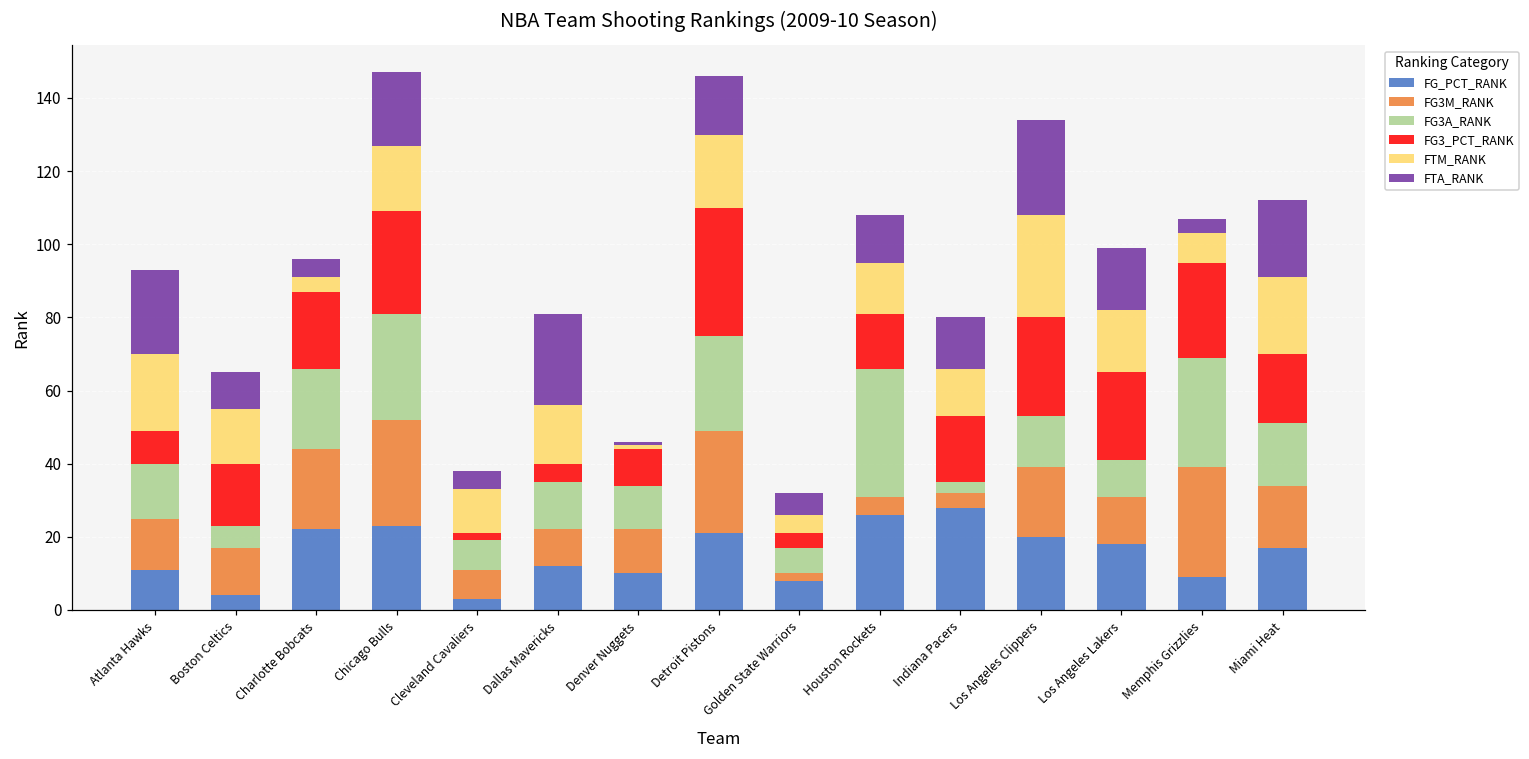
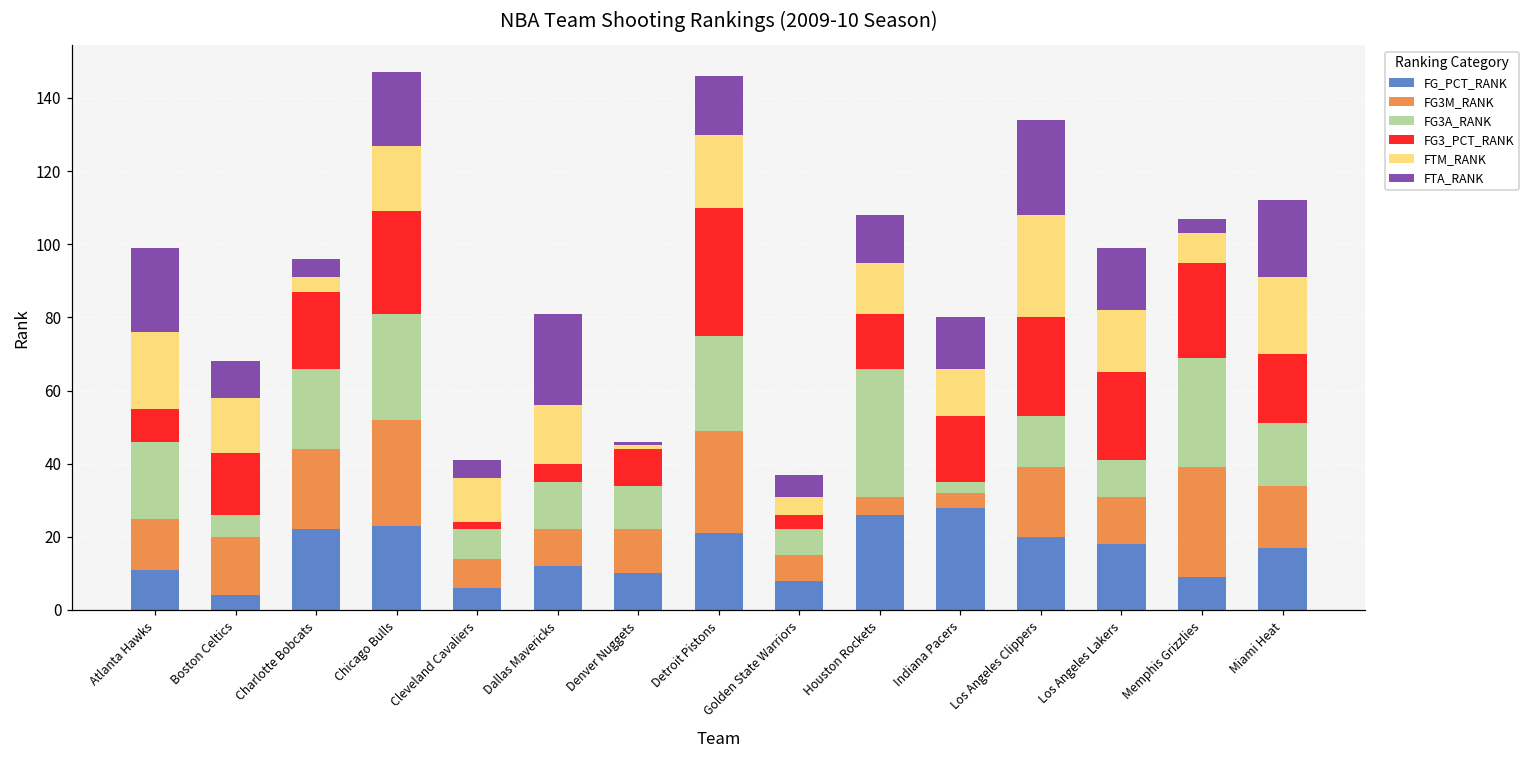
  {
    "FG_PCT_RANK": {
      "Atlanta Hawks": 11,
      "Boston Celtics": 4,
      "Charlotte Bobcats": 22,
      "Chicago Bulls": 23,
-     "Cleveland Cavaliers": 3,
+     "Cleveland Cavaliers": 6,
      "Dallas Mavericks": 12,
      "Denver Nuggets": 10,
      "Detroit Pistons": 21,
      "Golden State Warriors": 8,
      "Houston Rockets": 26,
      "Indiana Pacers": 28,
      "Los Angeles Clippers": 20,
      "Los Angeles Lakers": 18,
      "Memphis Grizzlies": 9,
      "Miami Heat": 17
    },
    "FG3M_RANK": {
      "Atlanta Hawks": 14,
-     "Boston Celtics": 13,
+     "Boston Celtics": 16,
      "Charlotte Bobcats": 22,
      "Chicago Bulls": 29,
      "Cleveland Cavaliers": 8,
      "Dallas Mavericks": 10,
      "Denver Nuggets": 12,
      "Detroit Pistons": 28,
-     "Golden State Warriors": 2,
+     "Golden State Warriors": 7,
      "Houston Rockets": 5,
      "Indiana Pacers": 4,
      "Los Angeles Clippers": 19,
      "Los Angeles Lakers": 13,
      "Memphis Grizzlies": 30,
      "Miami Heat": 17
    },
    "FG3A_RANK": {
-     "Atlanta Hawks": 15,
+     "Atlanta Hawks": 21,
      "Boston Celtics": 6,
      "Charlotte Bobcats": 22,
      "Chicago Bulls": 29,
      "Cleveland Cavaliers": 8,
      "Dallas Mavericks": 13,
      "Denver Nuggets": 12,
      "Detroit Pistons": 26,
      "Golden State Warriors": 7,
      "Houston Rockets": 35,
      "Indiana Pacers": 3,
      "Los Angeles Clippers": 14,
      "Los Angeles Lakers": 10,
      "Memphis Grizzlies": 30,
      "Miami Heat": 17
    },
    "FG3_PCT_RANK": {
      "Atlanta Hawks": 9,
      "Boston Celtics": 17,
      "Charlotte Bobcats": 21,
      "Chicago Bulls": 28,
      "Cleveland Cavaliers": 2,
      "Dallas Mavericks": 5,
      "Denver Nuggets": 10,
      "Detroit Pistons": 35,
      "Golden State Warriors": 4,
      "Houston Rockets": 15,
      "Indiana Pacers": 18,
      "Los Angeles Clippers": 27,
      "Los Angeles Lakers": 24,
      "Memphis Grizzlies": 26,
      "Miami Heat": 19
    },
    "FTM_RANK": {
      "Atlanta Hawks": 21,
      "Boston Celtics": 15,
      "Charlotte Bobcats": 4,
      "Chicago Bulls": 18,
      "Cleveland Cavaliers": 12,
      "Dallas Mavericks": 16,
      "Denver Nuggets": 1,
      "Detroit Pistons": 20,
      "Golden State Warriors": 5,
      "Houston Rockets": 14,
      "Indiana Pacers": 13,
      "Los Angeles Clippers": 28,
      "Los Angeles Lakers": 17,
      "Memphis Grizzlies": 8,
      "Miami Heat": 21
    },
    "FTA_RANK": {
      "Atlanta Hawks": 23,
      "Boston Celtics": 10,
      "Charlotte Bobcats": 5,
      "Chicago Bulls": 20,
      "Cleveland Cavaliers": 5,
      "Dallas Mavericks": 25,
      "Denver Nuggets": 1,
      "Detroit Pistons": 16,
      "Golden State Warriors": 6,
      "Houston Rockets": 13,
      "Indiana Pacers": 14,
      "Los Angeles Clippers": 26,
      "Los Angeles Lakers": 17,
      "Memphis Grizzlies": 4,
      "Miami Heat": 21
    }
  }
